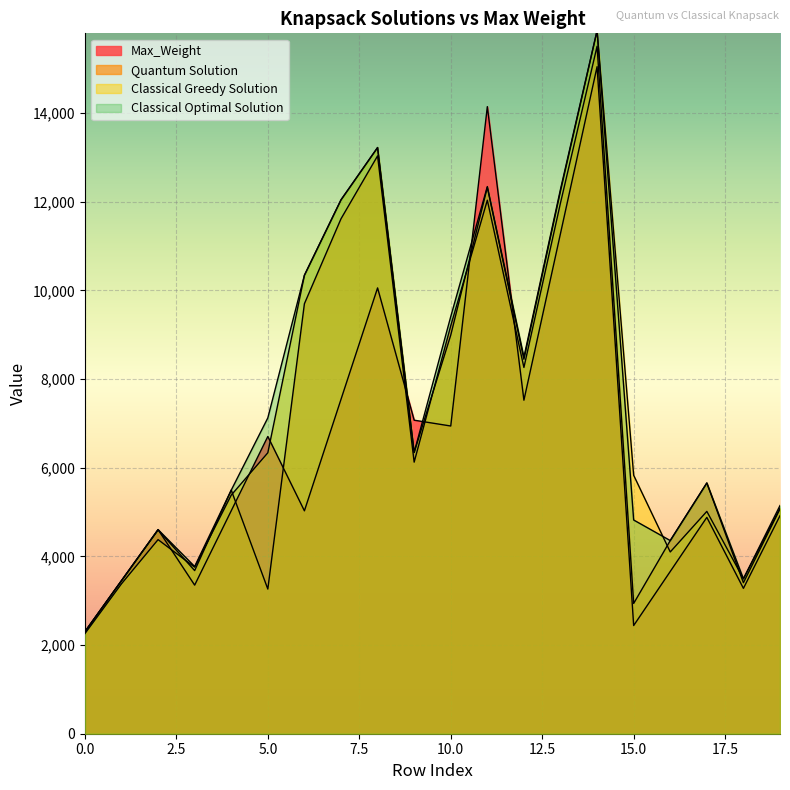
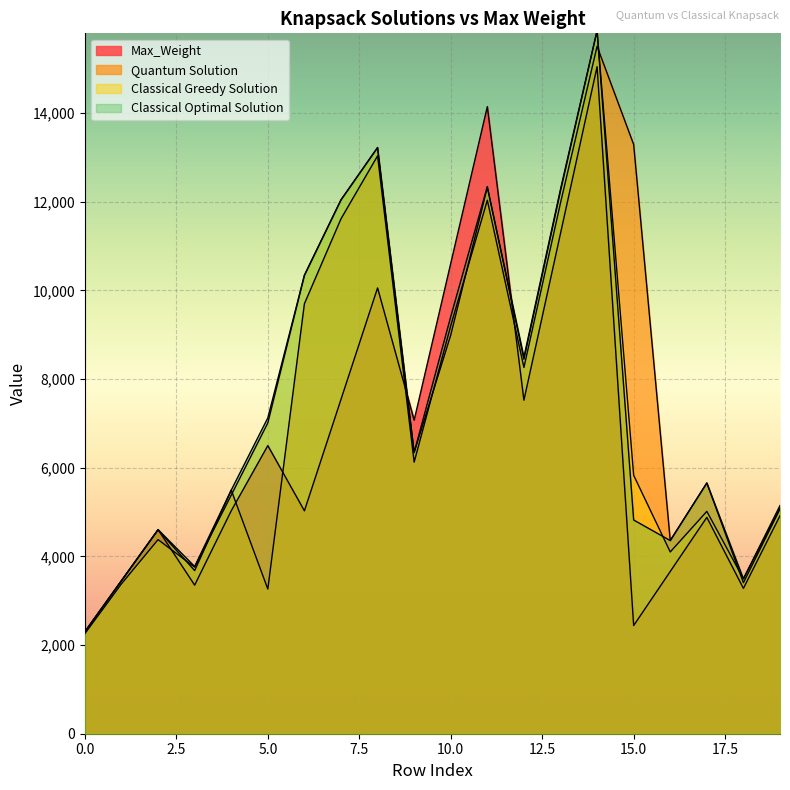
  {
    "Max_Weight": {
-     "5.0": "6,700",
-     "10.0": "6,900",
+     "5.0": "6,500",
+     "10.0": "10,600",
      "15.0": "2,400"
    },
    "Quantum Solution": {
      "5.0": "3,300",
      "10.0": "9,200",
-     "15.0": "2,900"
+     "15.0": "13,300"
    },
    "Classical Greedy Solution": {
-     "5.0": "6,300",
+     "5.0": "7,000",
      "10.0": "9,000",
      "15.0": "5,800"
    },
    "Classical Optimal Solution": {
      "5.0": "7,100",
      "10.0": "9,400",
      "15.0": "4,800"
    }
  }
